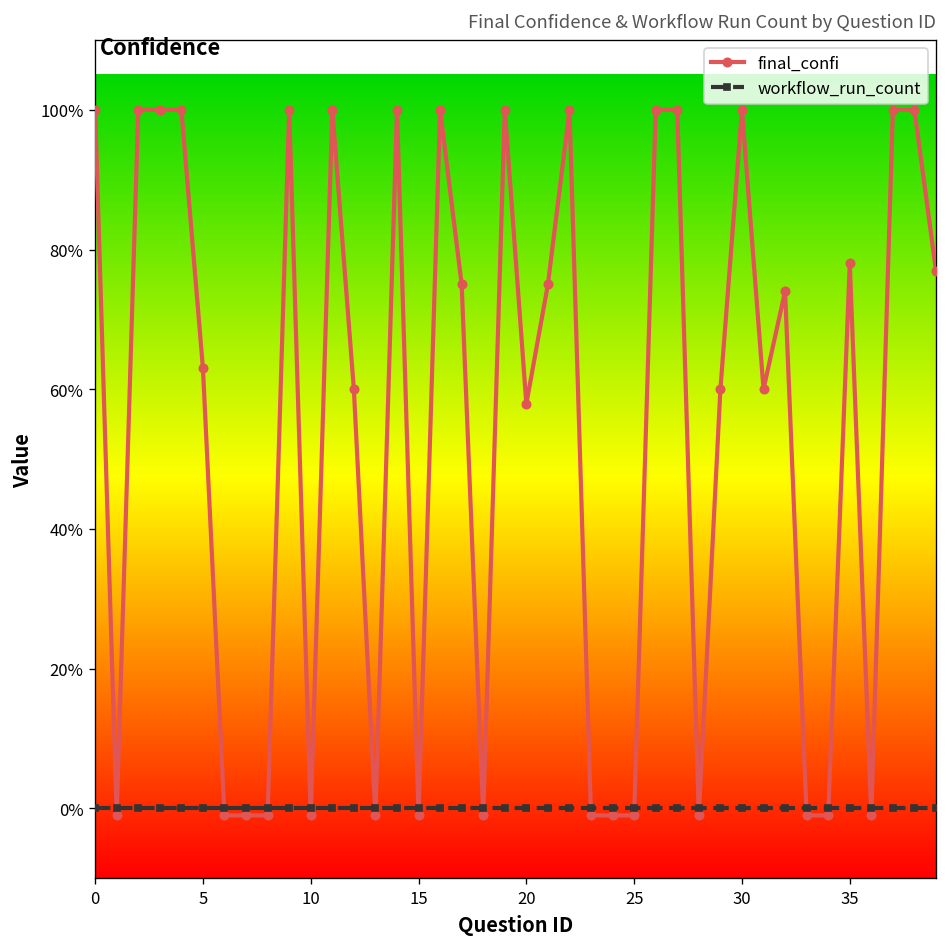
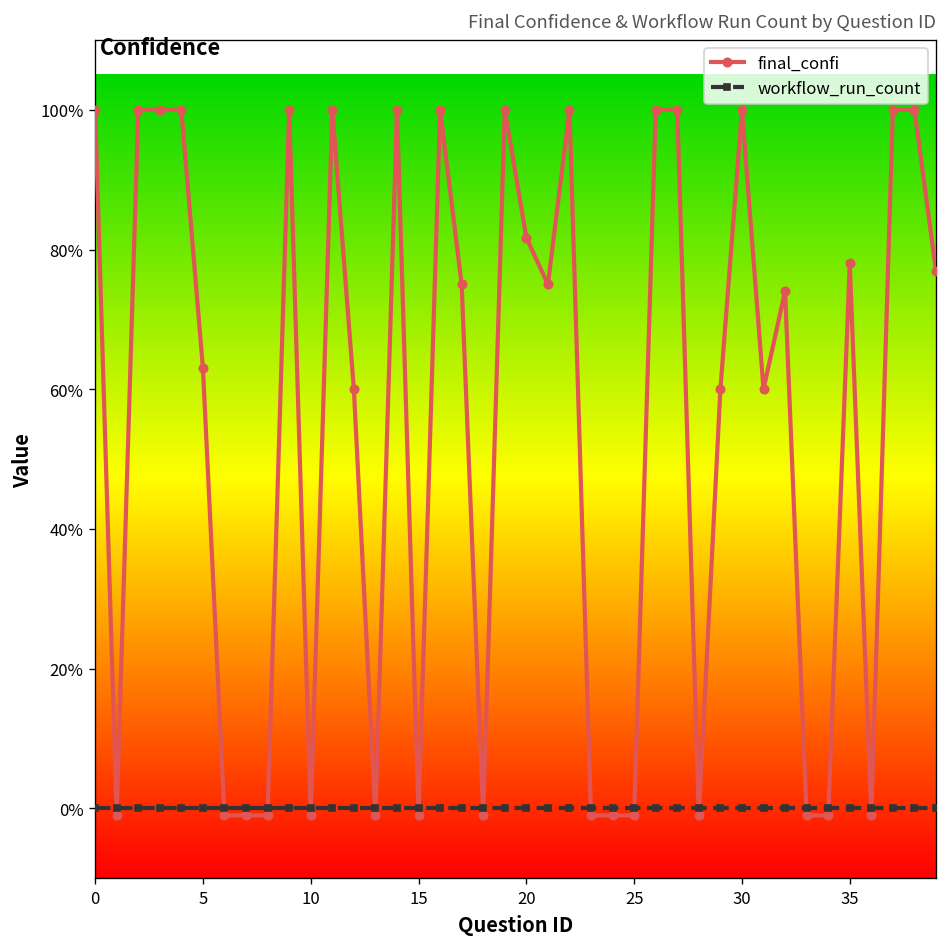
  {
    "final_confi": {
      "0": "100%",
      "5": "63%",
      "10": "-1%",
      "15": "-1%",
-     "20": "58%",
+     "20": "82%",
      "25": "-1%",
      "30": "100%",
      "35": "78%"
    },
    "workflow_run_count": {
      "0": "0%",
      "5": "0%",
      "10": "0%",
      "15": "0%",
      "20": "0%",
      "25": "0%",
      "30": "0%",
      "35": "0%"
    }
  }
